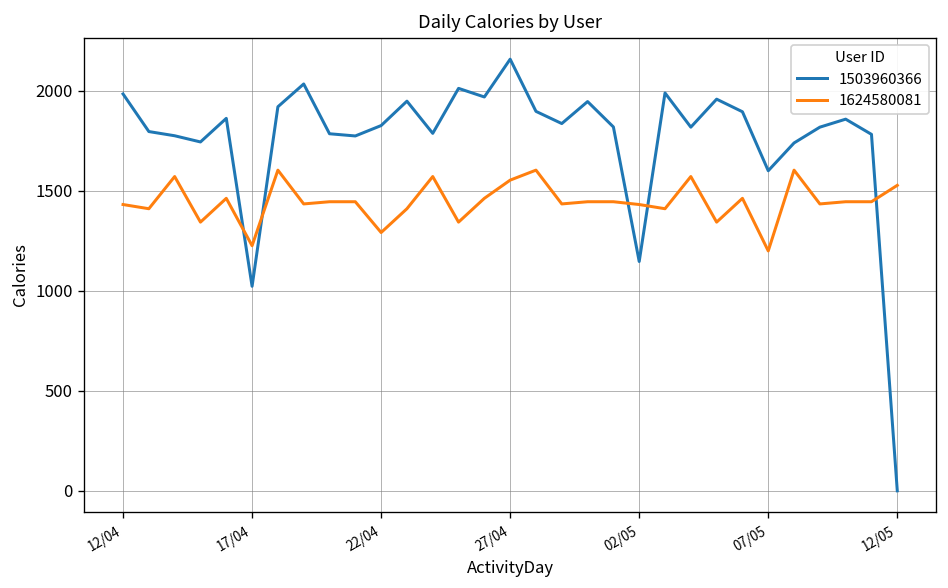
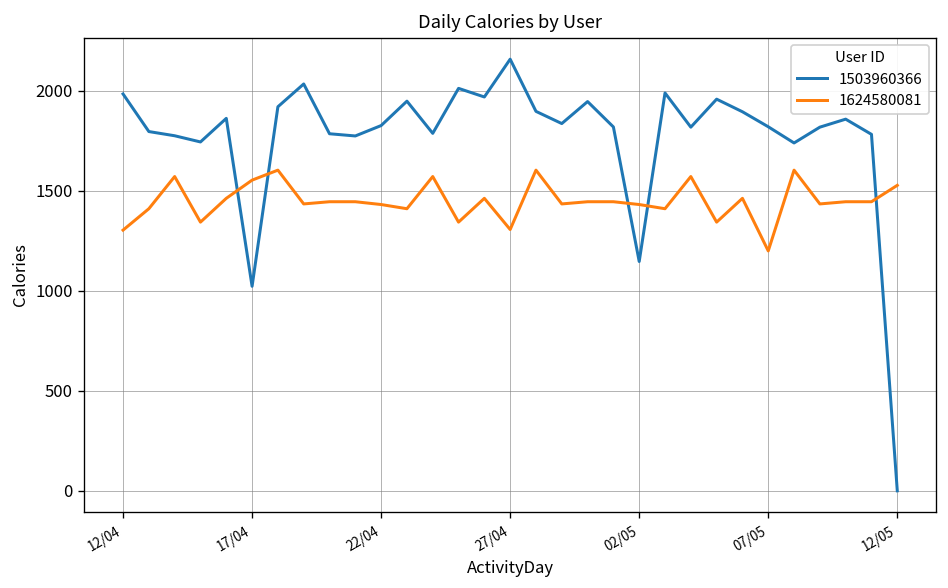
  {
    "1503960366": {
      "12/04": 1990,
      "17/04": 1020,
      "22/04": 1830,
      "27/04": 2160,
      "02/05": 1150,
-     "07/05": 1600,
+     "07/05": 1820,
      "12/05": 0
    },
    "1624580081": {
-     "12/04": 1430,
-     "17/04": 1230,
-     "22/04": 1290,
-     "27/04": 1550,
+     "12/04": 1300,
+     "17/04": 1550,
+     "22/04": 1430,
+     "27/04": 1310,
      "02/05": 1430,
      "07/05": 1200,
      "12/05": 1530
    }
  }
